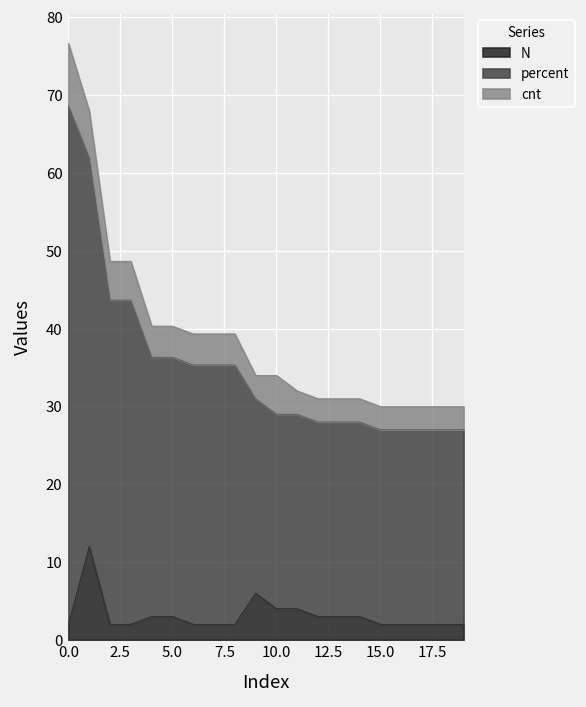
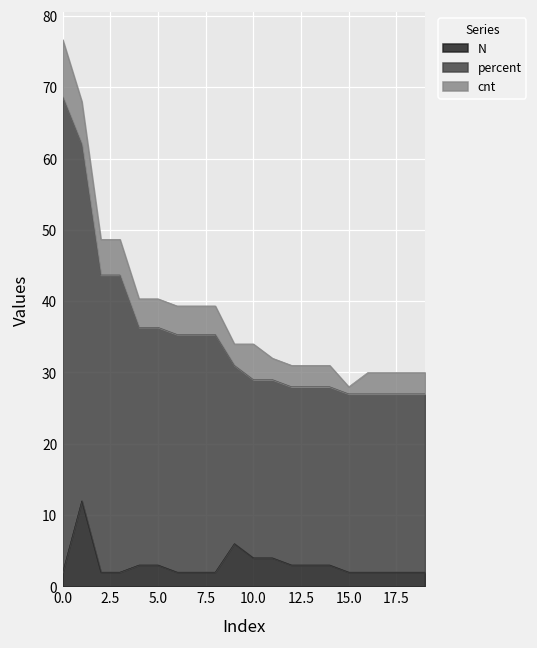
  {
    "cnt": {
      "0.0": 8,
      "5.0": 4,
      "10.0": 5,
-     "15.0": 3
+     "15.0": 1
    }
  }
